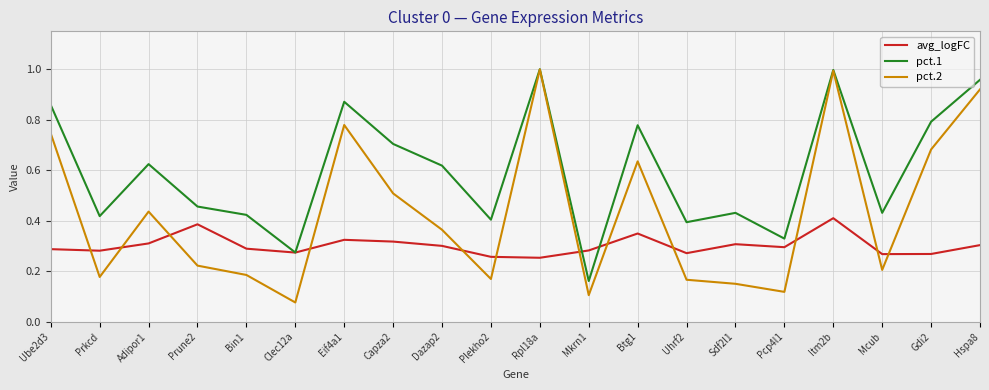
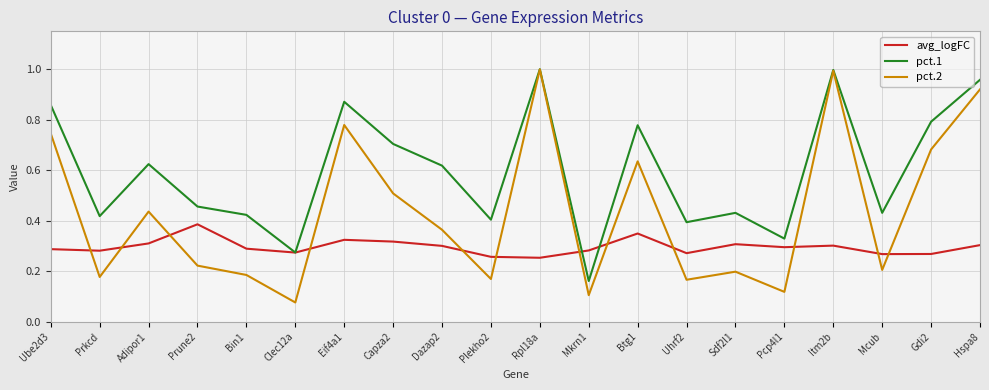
  {
    "avg_logFC": {
      "Ube2d3": 0.29,
      "Prkcd": 0.28,
      "Adipor1": 0.31,
      "Prune2": 0.39,
      "Bin1": 0.29,
      "Eif4a1": 0.32,
      "Capza2": 0.32,
      "Dazap2": 0.30,
      "Plekho2": 0.26,
      "Rpl18a": 0.25,
      "Mkrn1": 0.28,
      "Btg1": 0.35,
      "Uhrf2": 0.27,
      "Sdf2l1": 0.31,
      "Pcp4l1": 0.30,
-     "Itm2b": 0.41,
+     "Itm2b": 0.30,
      "Mcub": 0.27,
      "Gdi2": 0.27,
      "Hspa8": 0.30
    },
    "pct.1": {
      "Ube2d3": 0.86,
      "Prkcd": 0.42,
      "Adipor1": 0.62,
      "Prune2": 0.46,
      "Bin1": 0.42,
      "Eif4a1": 0.87,
      "Capza2": 0.70,
      "Dazap2": 0.62,
      "Plekho2": 0.40,
      "Mkrn1": 0.16,
      "Btg1": 0.78,
      "Uhrf2": 0.39,
      "Sdf2l1": 0.43,
      "Pcp4l1": 0.33,
      "Mcub": 0.43,
      "Gdi2": 0.79,
      "Hspa8": 0.96
    },
    "pct.2": {
      "Ube2d3": 0.75,
      "Prkcd": 0.18,
      "Adipor1": 0.44,
      "Prune2": 0.22,
      "Bin1": 0.19,
      "Clec12a": 0.08,
      "Eif4a1": 0.78,
      "Capza2": 0.51,
      "Dazap2": 0.36,
      "Plekho2": 0.17,
      "Mkrn1": 0.11,
      "Btg1": 0.64,
      "Uhrf2": 0.17,
-     "Sdf2l1": 0.15,
+     "Sdf2l1": 0.20,
      "Pcp4l1": 0.12,
      "Mcub": 0.21,
      "Gdi2": 0.68,
      "Hspa8": 0.92
    }
  }
